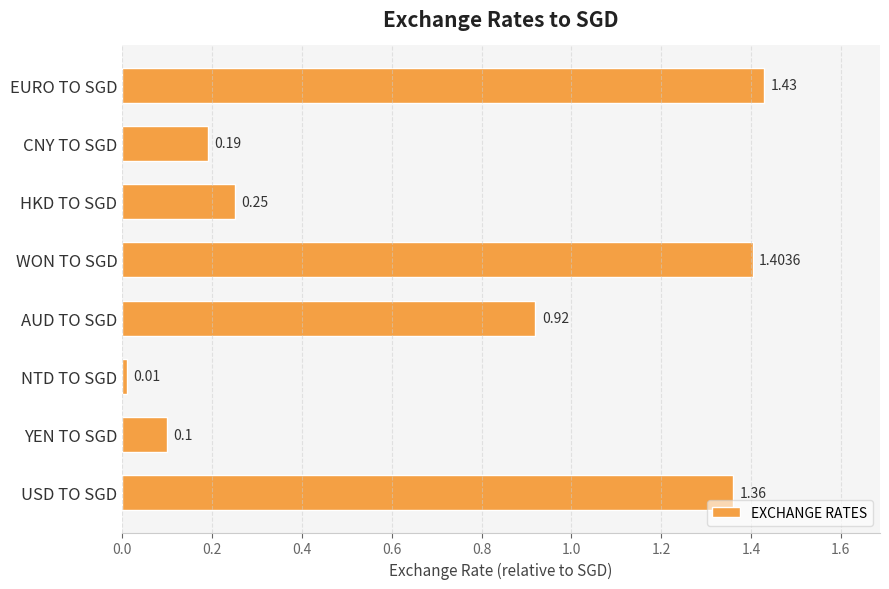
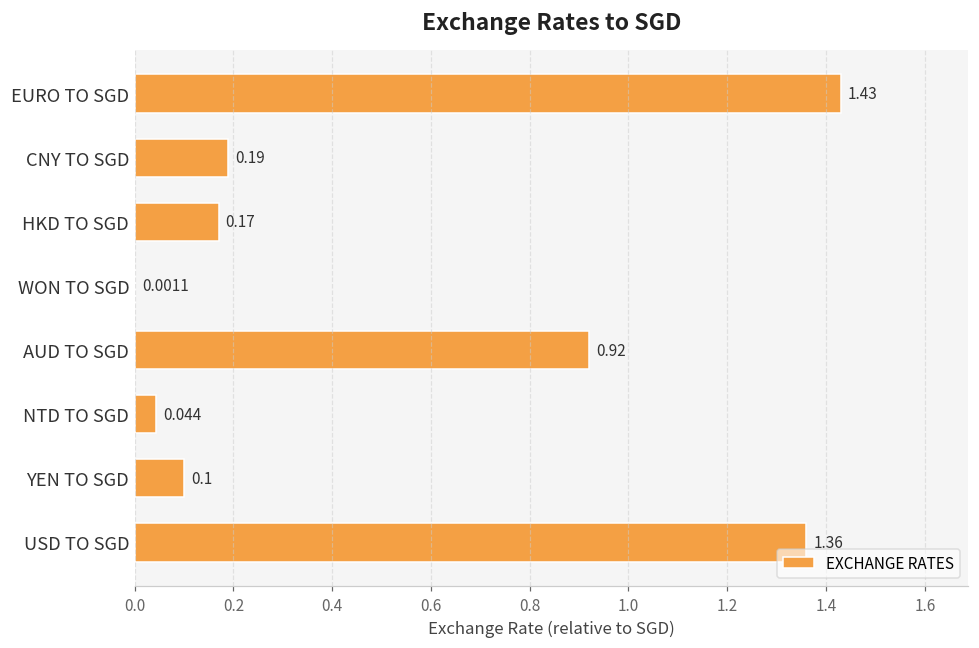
  {
    "EURO TO SGD": 1.43,
    "CNY TO SGD": 0.19,
-   "HKD TO SGD": 0.25,
-   "WON TO SGD": 1.4036,
+   "HKD TO SGD": 0.17,
+   "WON TO SGD": 0.0011,
    "AUD TO SGD": 0.92,
-   "NTD TO SGD": 0.01,
+   "NTD TO SGD": 0.044,
    "YEN TO SGD": 0.1,
    "USD TO SGD": 1.36
  }
